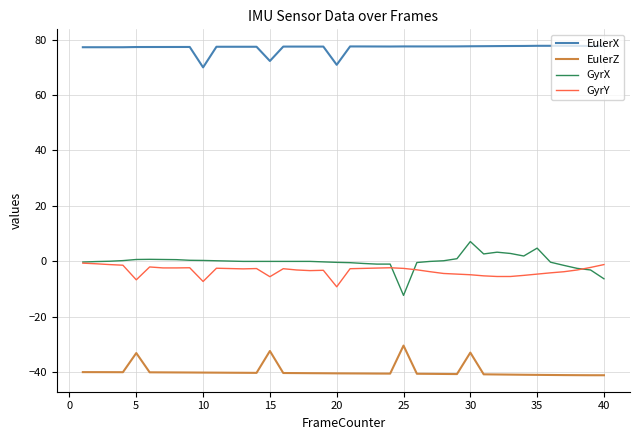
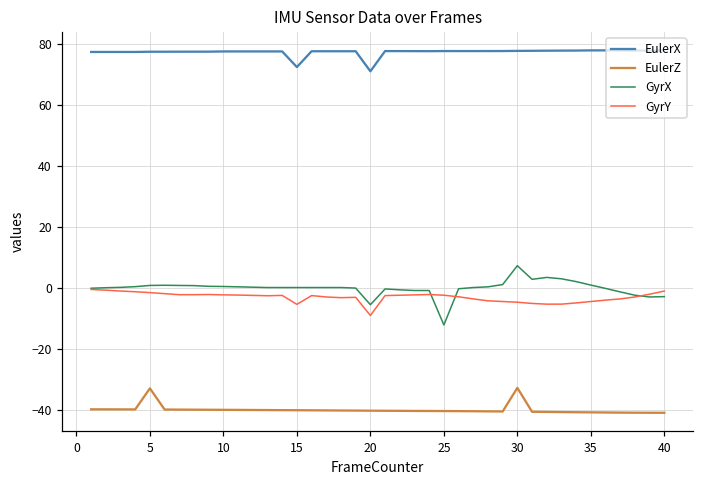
  {
    "EulerX": {
      "5": 77,
-     "10": 70,
+     "10": 77,
      "15": 72,
      "20": 71,
      "25": 78,
      "30": 78,
      "35": 78
    },
    "EulerZ": {
      "5": -33,
      "10": -40,
-     "15": -32,
+     "15": -40,
      "20": -40,
-     "25": -30,
+     "25": -40,
      "30": -33,
      "35": -41,
      "40": -41
    },
    "GyrX": {
      "5": 1,
      "10": 0,
      "15": 0,
-     "20": 0,
+     "20": -6,
      "25": -12,
      "30": 7,
-     "35": 5,
-     "40": -6
+     "35": 1,
+     "40": -3
    },
    "GyrY": {
-     "5": -7,
-     "10": -7,
+     "5": -2,
+     "10": -2,
      "15": -6,
      "20": -9,
      "25": -3,
      "30": -5,
      "35": -5,
      "40": -1
    }
  }
